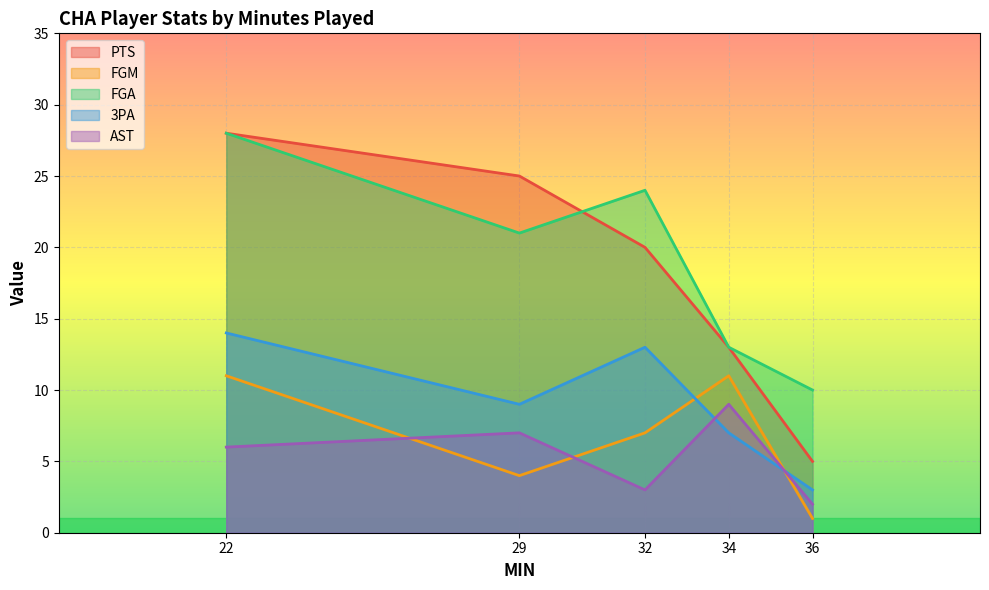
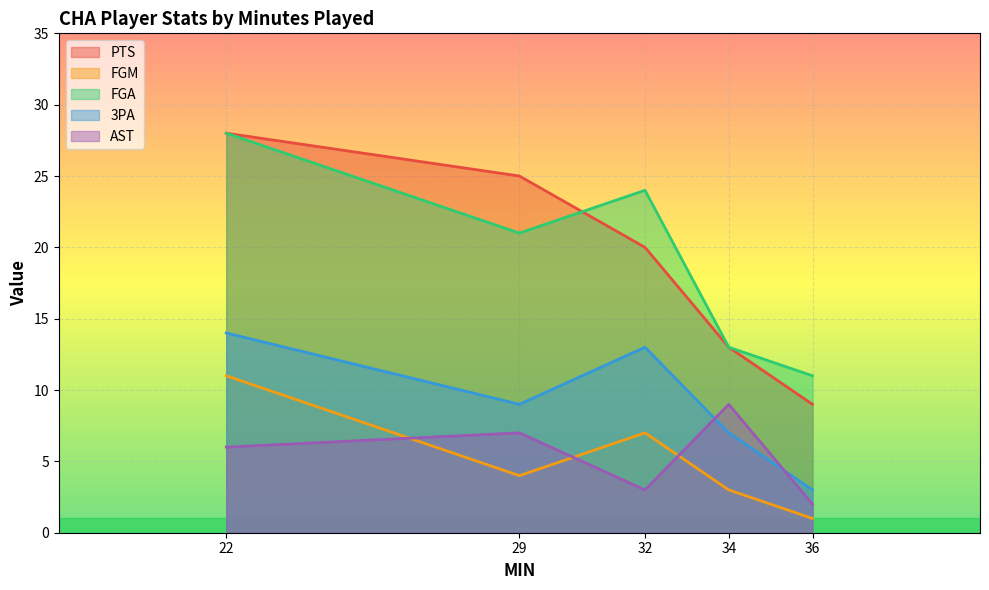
  {
    "PTS": {
      "29": 25,
      "32": 20,
-     "36": 5
+     "36": 9
    },
    "FGM": {
      "22": 11,
      "29": 4,
      "32": 7,
-     "34": 11,
+     "34": 3,
      "36": 1
    },
    "FGA": {
      "29": 21,
      "32": 24,
-     "36": 10
+     "36": 11
    },
    "3PA": {
      "22": 14,
      "29": 9,
      "32": 13,
      "34": 7,
      "36": 3
    },
    "AST": {
      "22": 6,
      "29": 7,
      "32": 3,
      "34": 9,
      "36": 2
    }
  }
